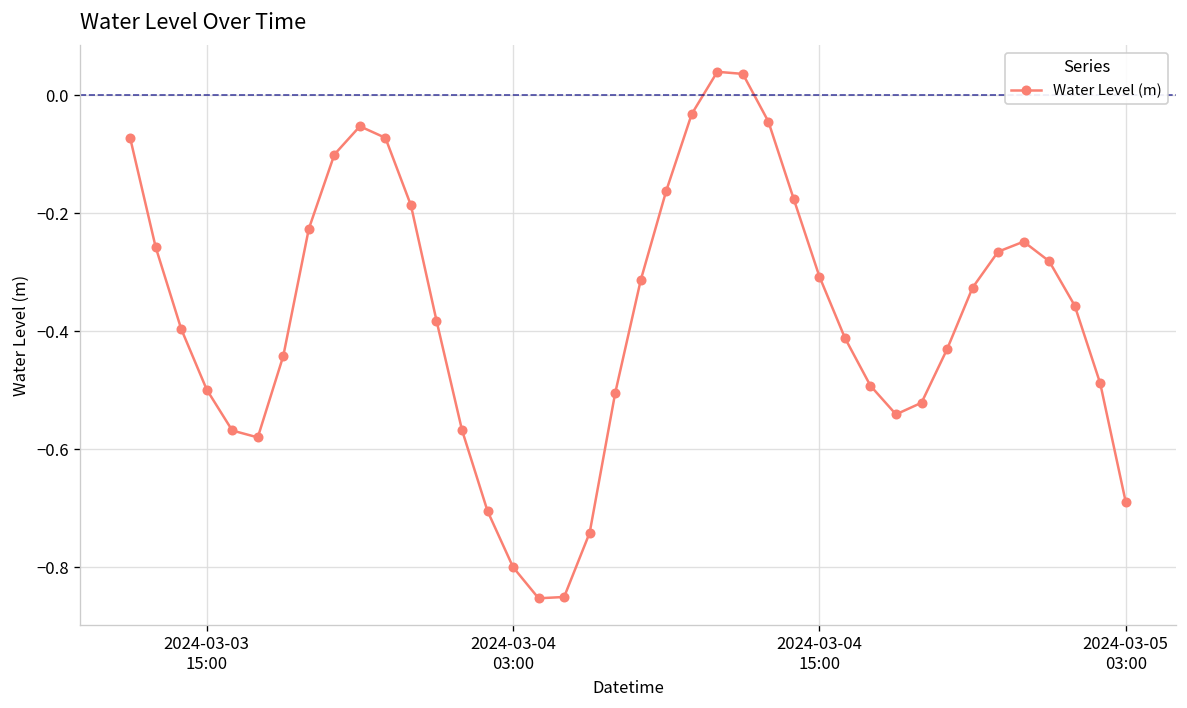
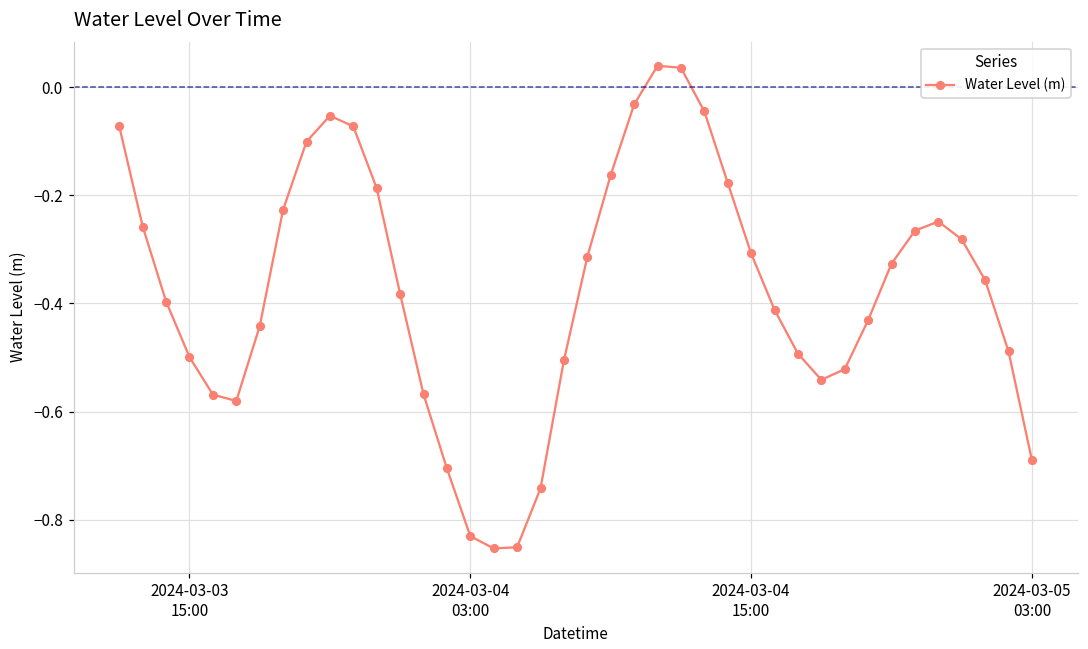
  {
    "2024-03-03 15:00": -0.50,
-   "2024-03-04 03:00": -0.80,
+   "2024-03-04 03:00": -0.83,
    "2024-03-04 15:00": -0.31,
    "2024-03-05 03:00": -0.69
  }
